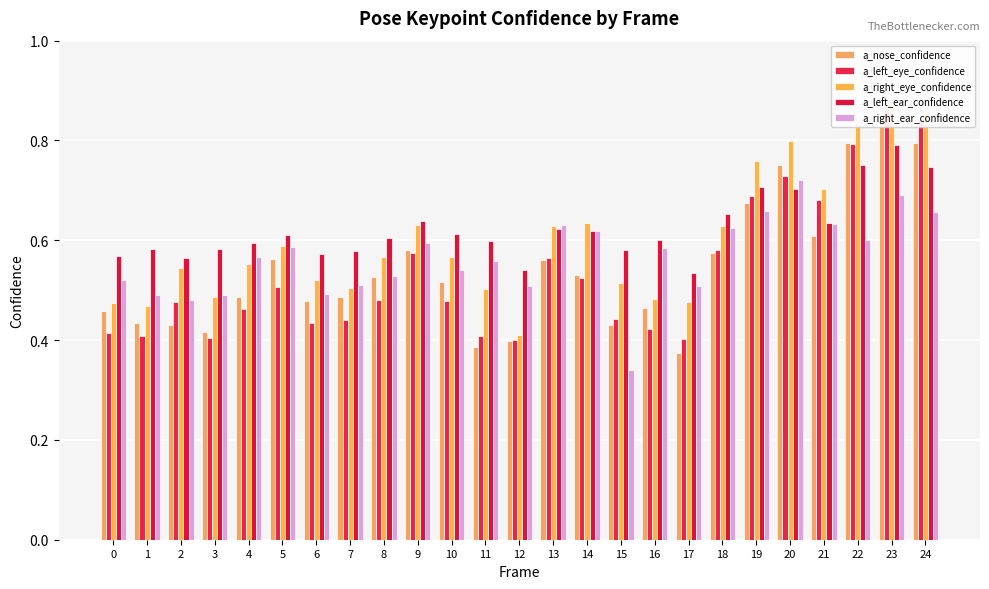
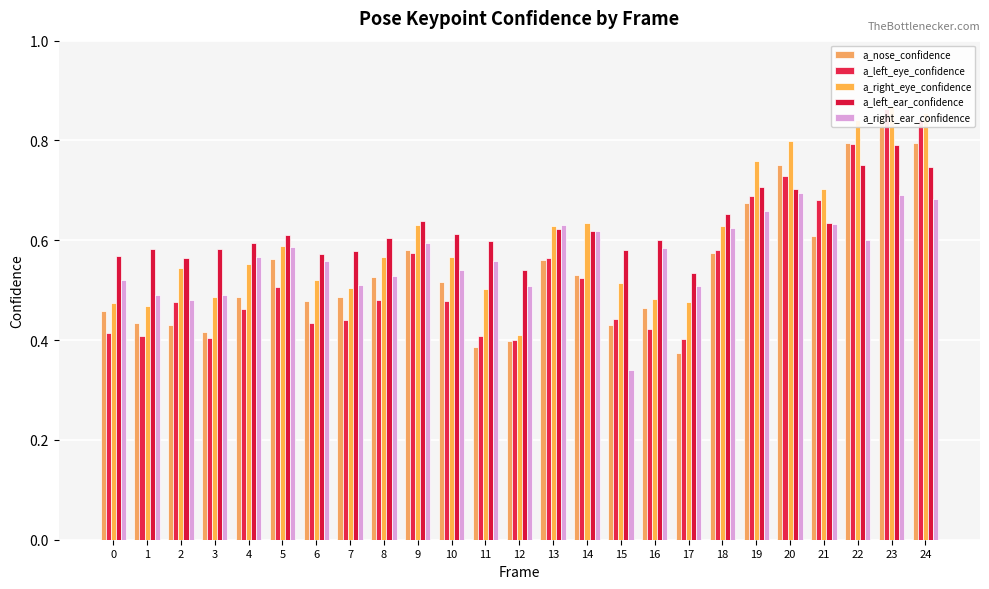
  {
    "a_right_ear_confidence": {
      "0": 0.52,
      "1": 0.49,
      "2": 0.48,
      "3": 0.49,
      "4": 0.57,
      "5": 0.59,
-     "6": 0.49,
+     "6": 0.56,
      "7": 0.51,
      "8": 0.53,
      "9": 0.59,
      "10": 0.54,
      "11": 0.56,
      "12": 0.51,
      "13": 0.63,
      "14": 0.62,
      "15": 0.34,
      "16": 0.58,
      "17": 0.51,
      "18": 0.62,
      "19": 0.66,
-     "20": 0.72,
+     "20": 0.69,
      "21": 0.63,
      "22": 0.60,
      "23": 0.69,
-     "24": 0.66
+     "24": 0.68
    }
  }
